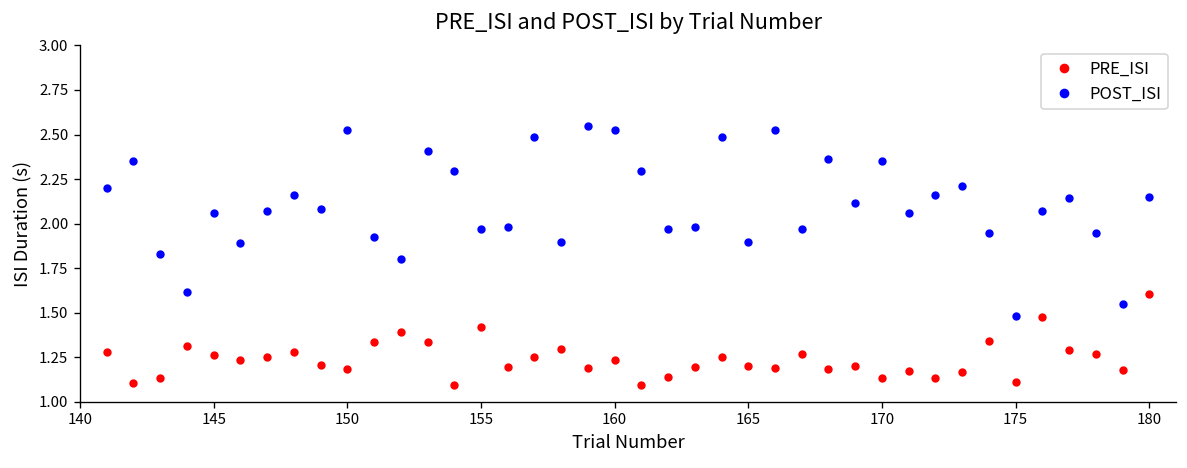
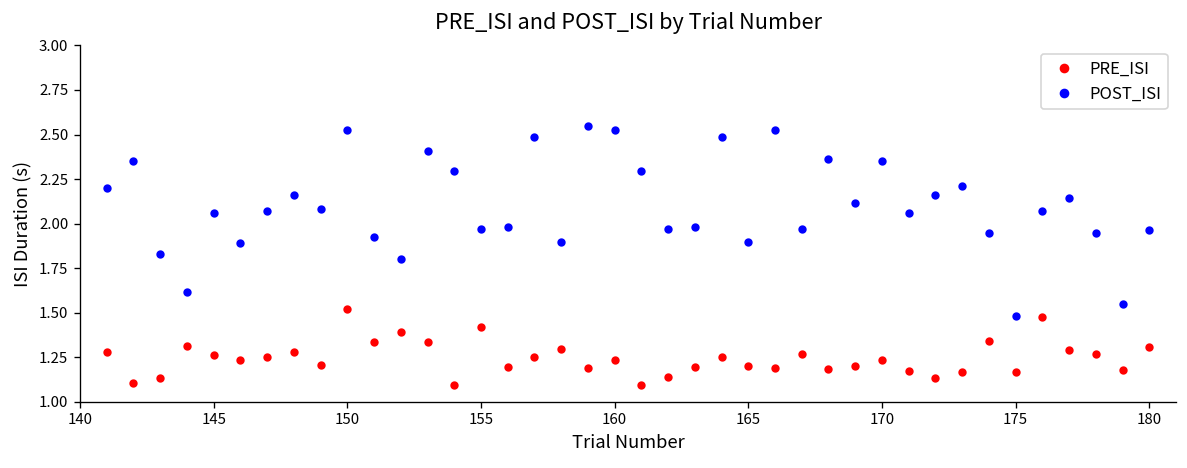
  {
    "PRE_ISI": {
      "145": 1.26,
-     "150": 1.18,
+     "150": 1.52,
      "155": 1.42,
      "160": 1.23,
      "165": 1.20,
-     "170": 1.13,
-     "175": 1.11,
-     "180": 1.60
+     "170": 1.23,
+     "175": 1.17,
+     "180": 1.31
    },
    "POST_ISI": {
      "145": 2.06,
      "150": 2.53,
      "155": 1.97,
      "160": 2.52,
      "165": 1.90,
      "170": 2.35,
      "175": 1.48,
-     "180": 2.15
+     "180": 1.96
    }
  }
